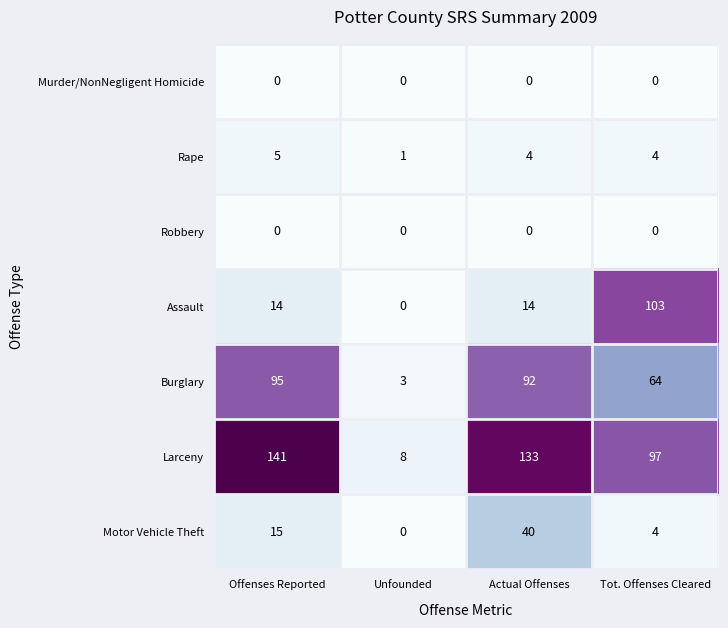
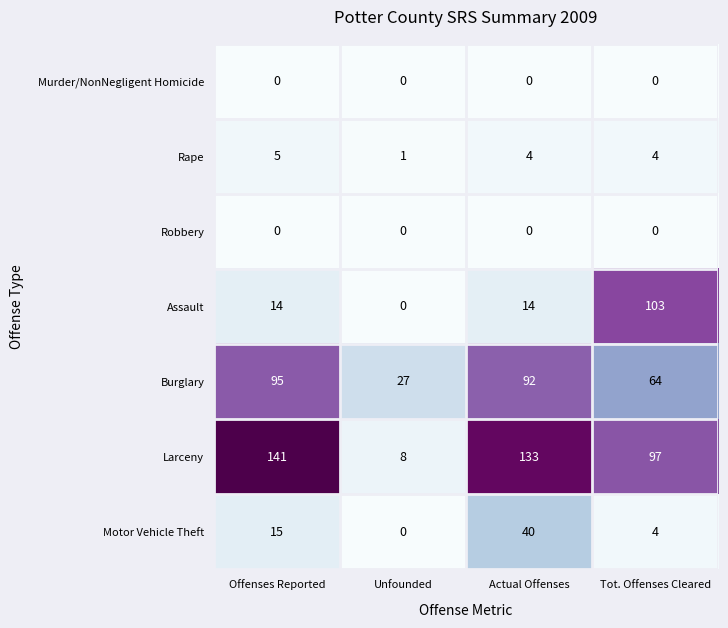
  {
    "Murder/NonNegligent Homicide": {
      "Offenses Reported": 0,
      "Unfounded": 0,
      "Actual Offenses": 0,
      "Tot. Offenses Cleared": 0
    },
    "Rape": {
      "Offenses Reported": 5,
      "Unfounded": 1,
      "Actual Offenses": 4,
      "Tot. Offenses Cleared": 4
    },
    "Robbery": {
      "Offenses Reported": 0,
      "Unfounded": 0,
      "Actual Offenses": 0,
      "Tot. Offenses Cleared": 0
    },
    "Assault": {
      "Offenses Reported": 14,
      "Unfounded": 0,
      "Actual Offenses": 14,
      "Tot. Offenses Cleared": 103
    },
    "Burglary": {
      "Offenses Reported": 95,
-     "Unfounded": 3,
+     "Unfounded": 27,
      "Actual Offenses": 92,
      "Tot. Offenses Cleared": 64
    },
    "Larceny": {
      "Offenses Reported": 141,
      "Unfounded": 8,
      "Actual Offenses": 133,
      "Tot. Offenses Cleared": 97
    },
    "Motor Vehicle Theft": {
      "Offenses Reported": 15,
      "Unfounded": 0,
      "Actual Offenses": 40,
      "Tot. Offenses Cleared": 4
    }
  }
